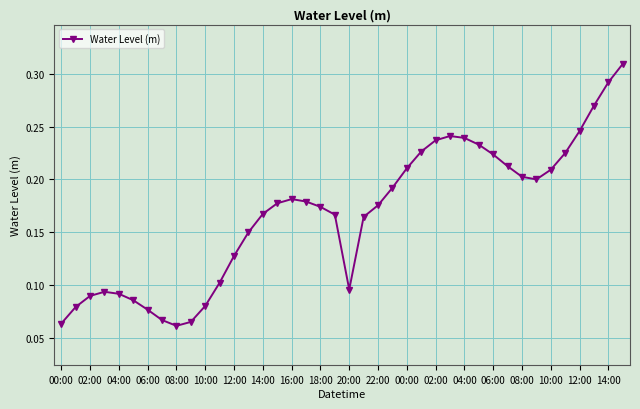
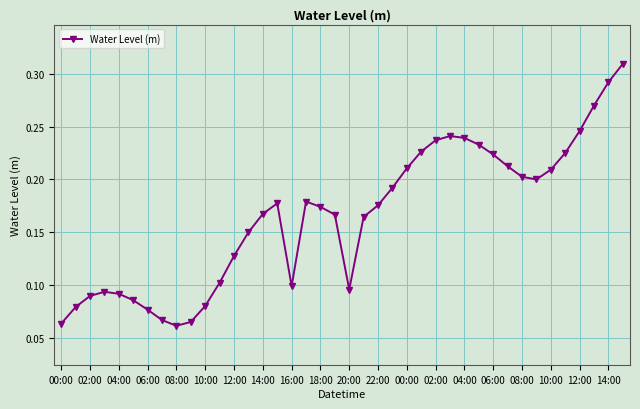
  {
-   "16:00": 0.181,
+   "16:00": 0.099,
    "18:00": 0.174,
    "20:00": 0.096,
    "22:00": 0.175
  }
